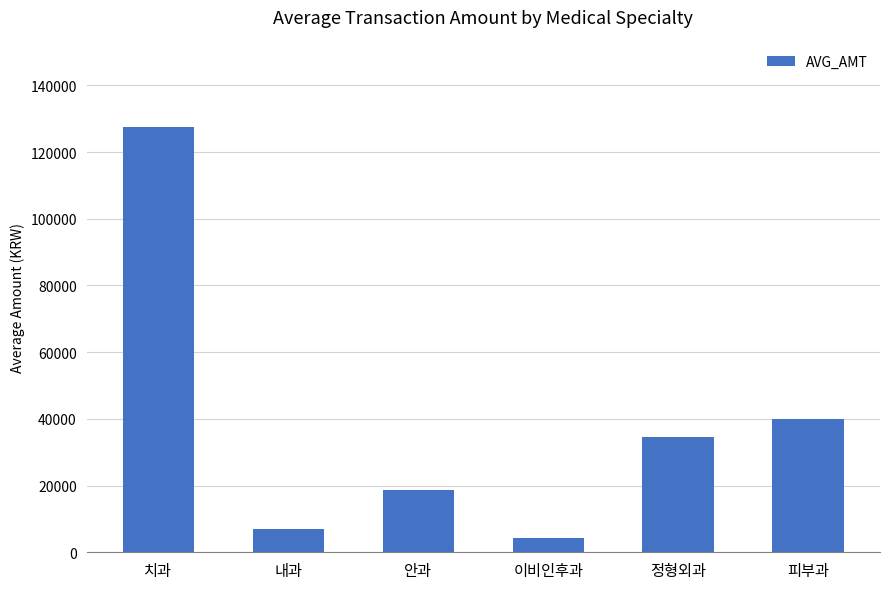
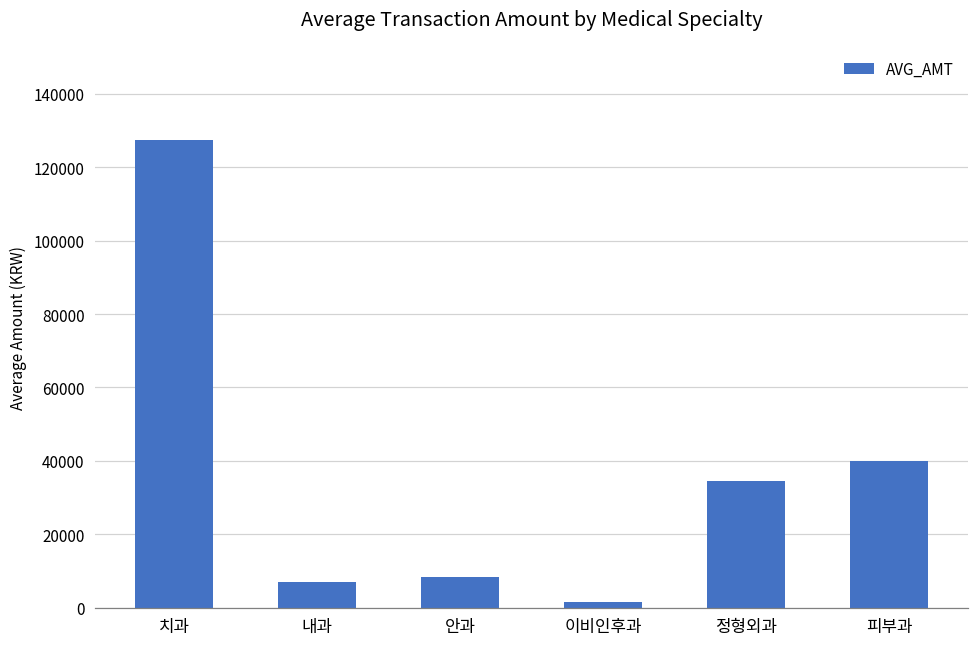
  {
    "치과": 127000,
    "내과": 7000,
-   "안과": 19000,
-   "이비인후과": 4000,
+   "안과": 8000,
+   "이비인후과": 1000,
    "정형외과": 35000,
    "피부과": 40000
  }
